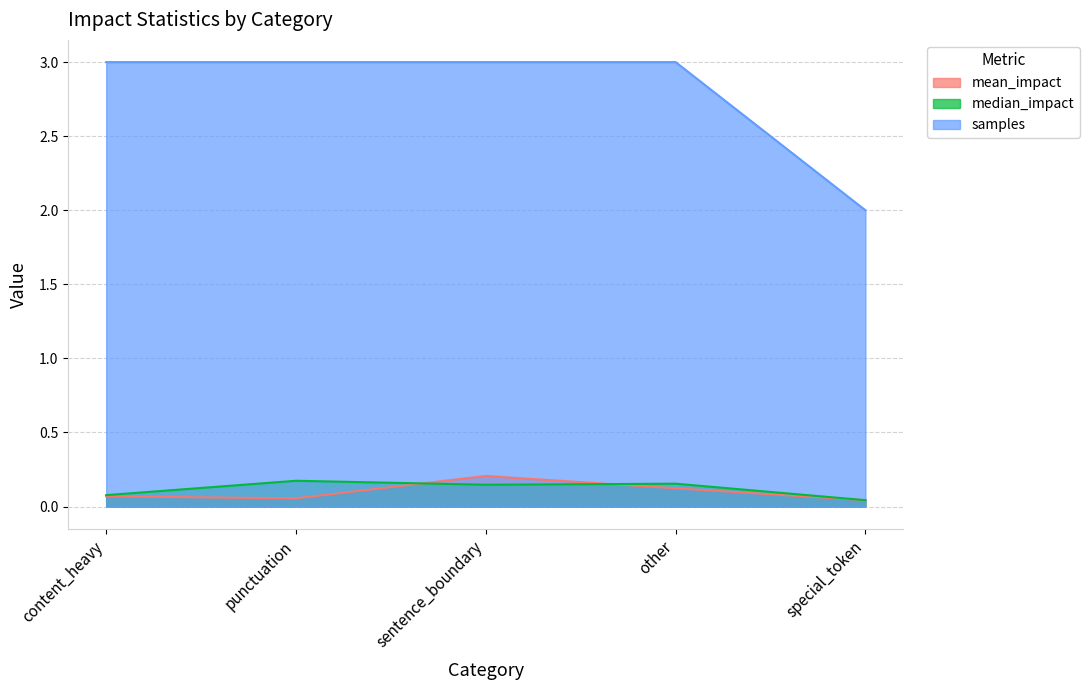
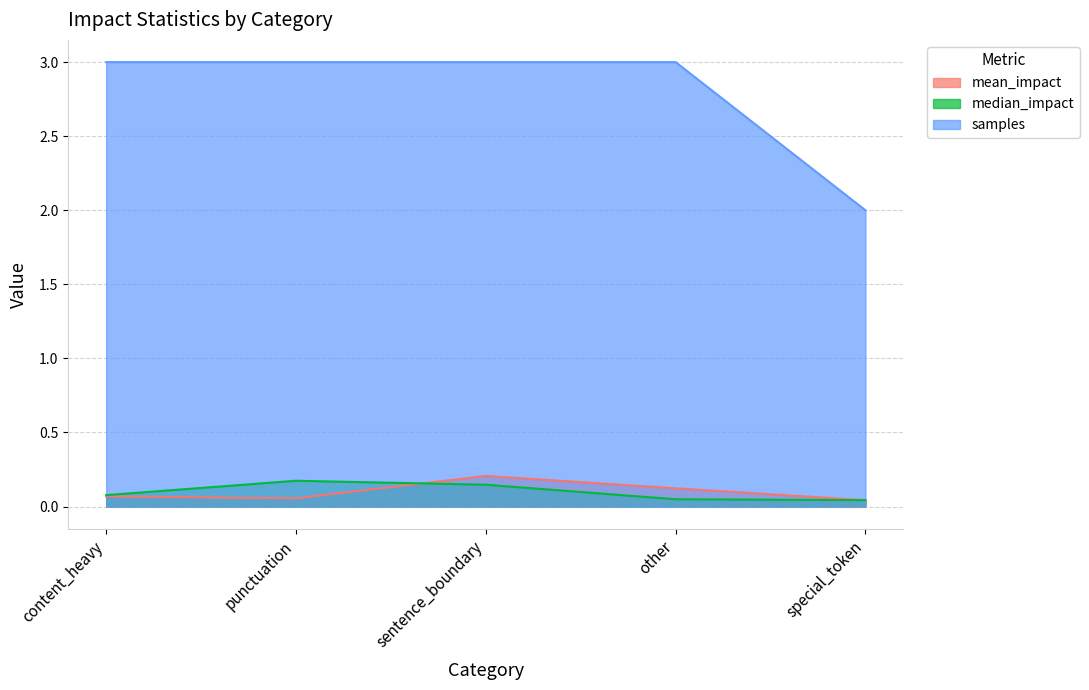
  {
    "mean_impact": {
      "punctuation": 0.06,
      "sentence_boundary": 0.21,
      "other": 0.12
    },
    "median_impact": {
      "punctuation": 0.17,
      "sentence_boundary": 0.15,
-     "other": 0.15
+     "other": 0.05
    },
    "samples": {
      "content_heavy": 3.00,
      "punctuation": 3.00,
      "sentence_boundary": 3.00,
      "other": 3.00,
      "special_token": 2.00
    }
  }
